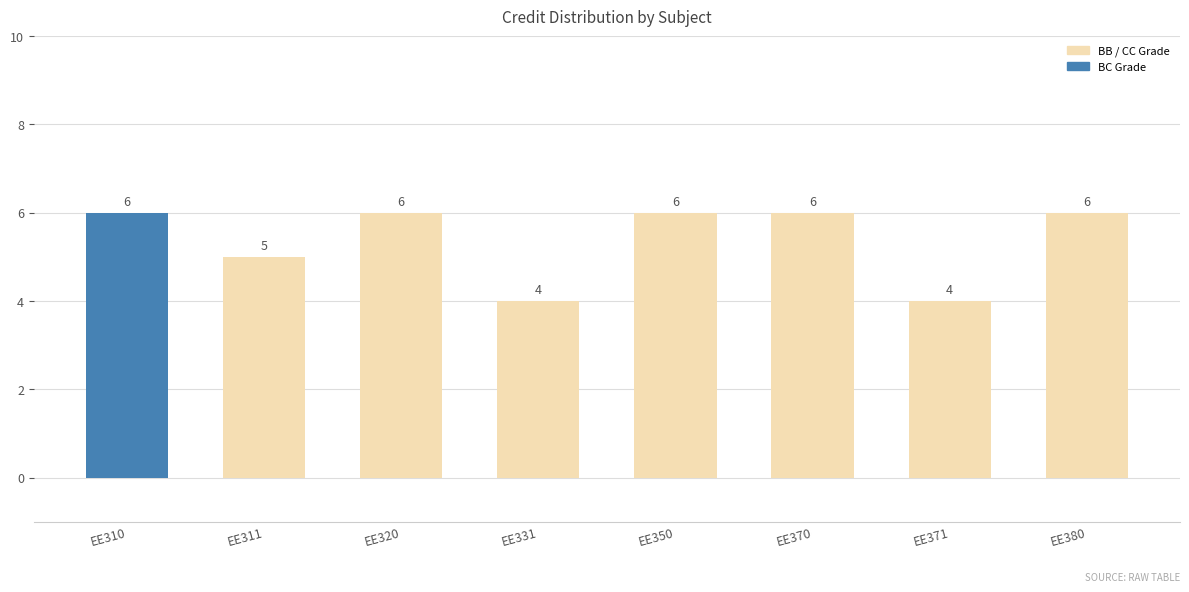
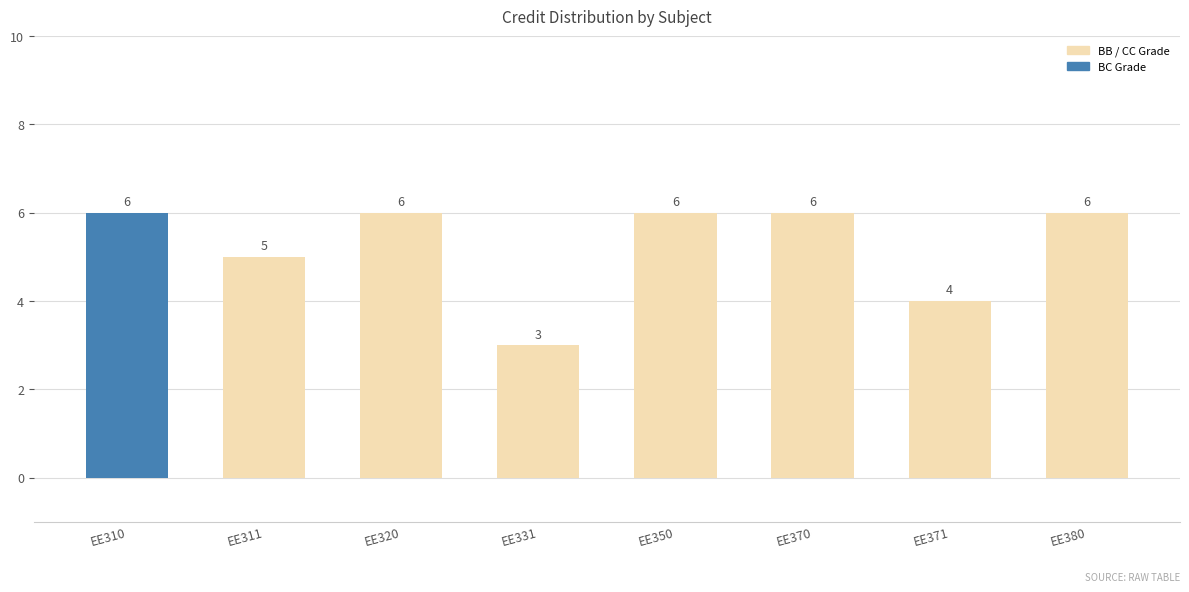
  {
    "EE310": 6,
    "EE311": 5,
    "EE320": 6,
-   "EE331": 4,
+   "EE331": 3,
    "EE350": 6,
    "EE370": 6,
    "EE371": 4,
    "EE380": 6
  }
